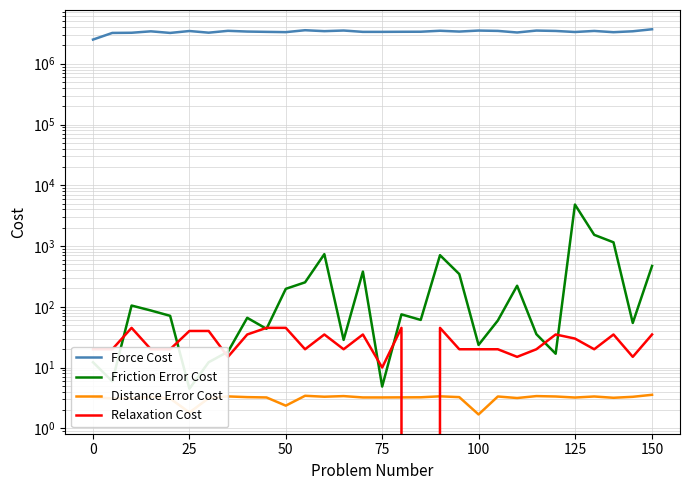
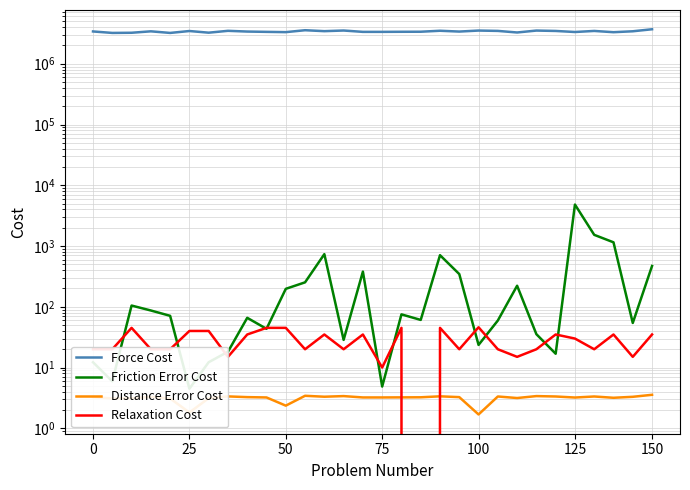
  {
    "Force Cost": {
-     "0": 2500000,
+     "0": 3000000,
      "25": 3000000,
      "50": 3000000,
      "75": 3000000,
      "100": 4000000,
      "125": 3000000,
      "150": 4000000
    },
    "Friction Error Cost": {
      "50": 200,
      "75": 5,
      "100": 24,
      "125": 5000,
      "150": 500
    },
    "Distance Error Cost": {
      "50": 2.4,
      "75": 3,
      "100": 1.7,
      "125": 3,
      "150": 4
    },
    "Relaxation Cost": {
      "25": 40,
      "50": 50,
      "75": 10,
-     "100": 20,
+     "100": 50,
      "125": 30,
      "150": 40
    }
  }
